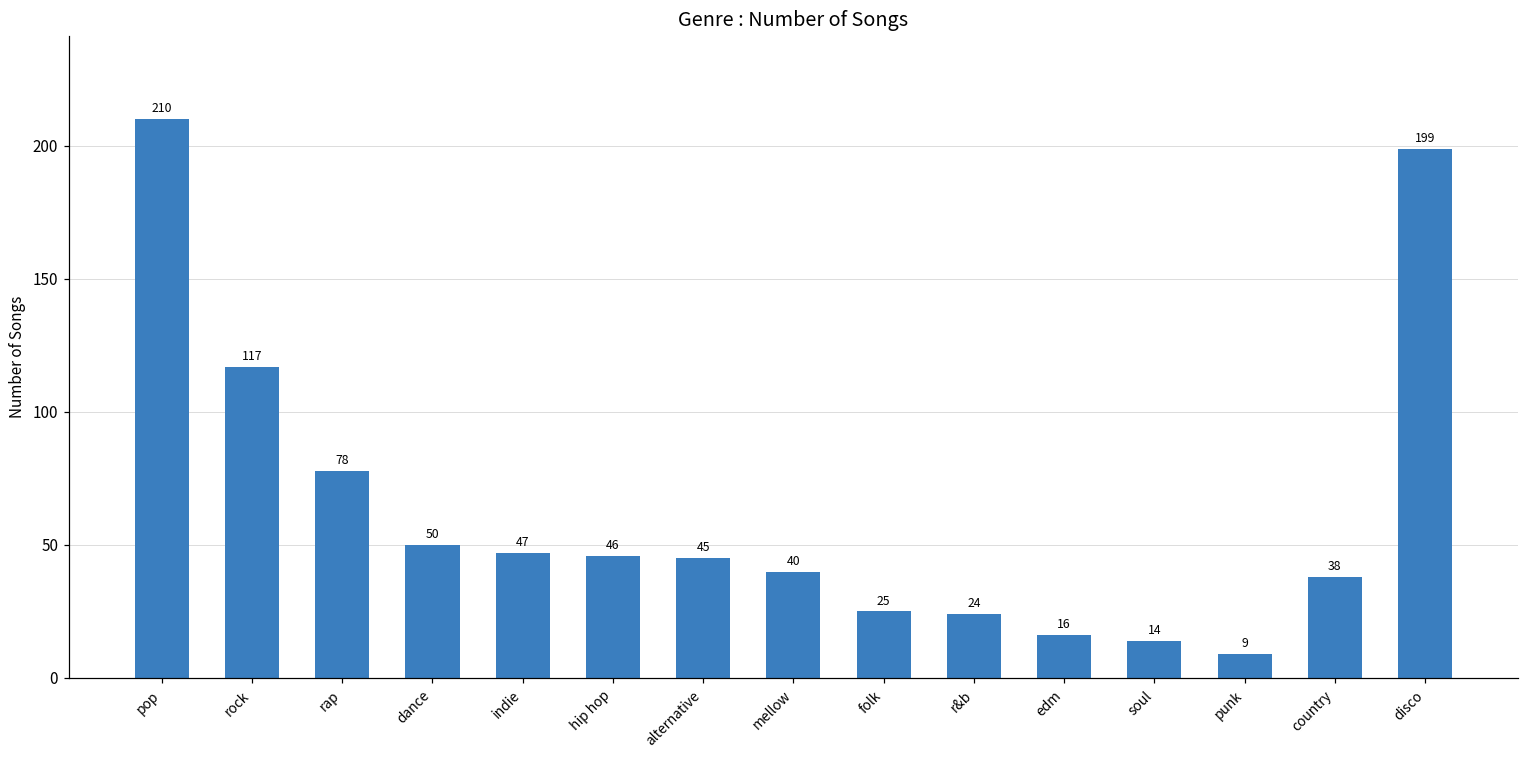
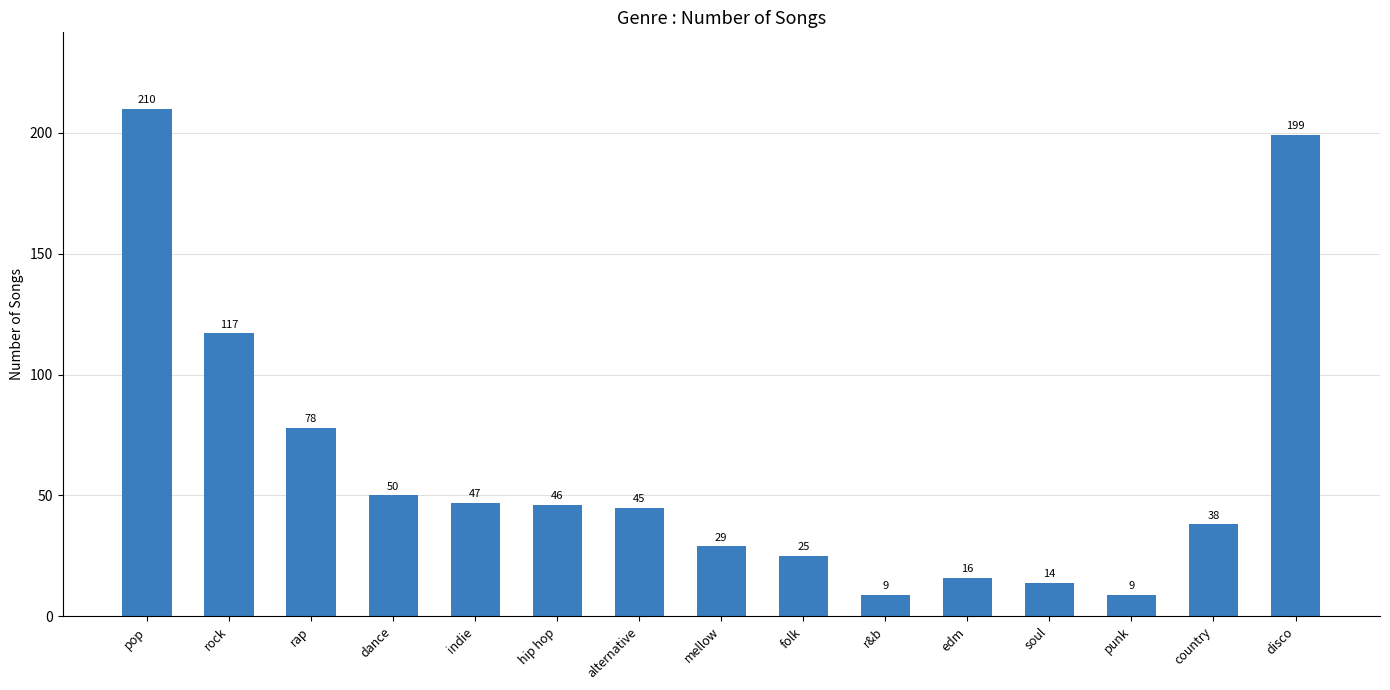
  {
    "pop": 210,
    "rock": 117,
    "rap": 78,
    "dance": 50,
    "indie": 47,
    "hip hop": 46,
    "alternative": 45,
-   "mellow": 40,
+   "mellow": 29,
    "folk": 25,
-   "r&b": 24,
+   "r&b": 9,
    "edm": 16,
    "soul": 14,
    "punk": 9,
    "country": 38,
    "disco": 199
  }
